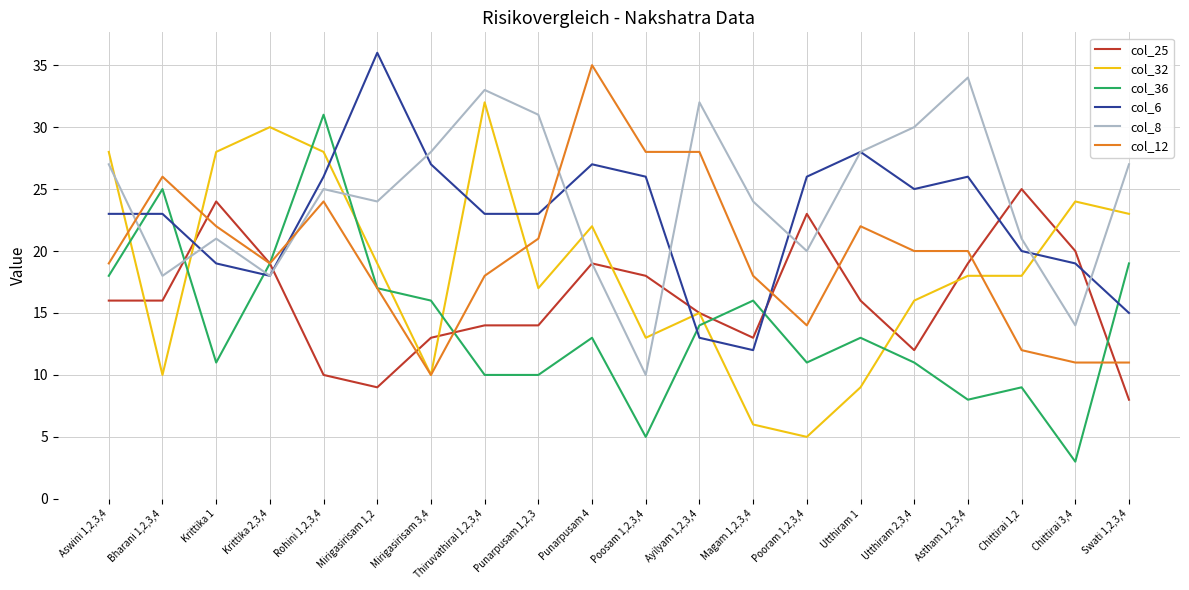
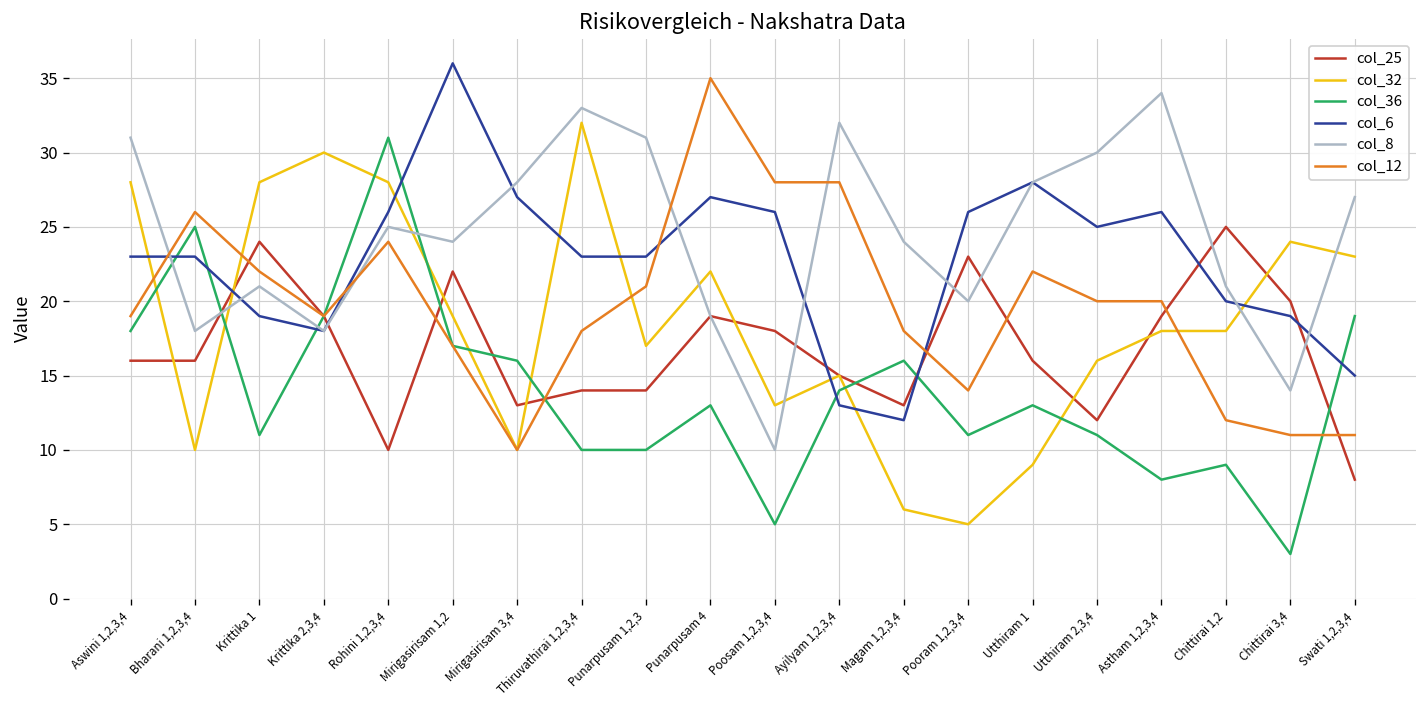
  {
    "col_25": {
      "Aswini 1,2,3,4": 16,
      "Bharani 1,2,3,4": 16,
      "Krittika 1": 24,
      "Rohini 1,2,3,4": 10,
-     "Mirigasirisam 1,2": 9,
+     "Mirigasirisam 1,2": 22,
      "Mirigasirisam 3,4": 13,
      "Thiruvathirai 1,2,3,4": 14,
      "Punarpusam 1,2,3": 14,
      "Poosam 1,2,3,4": 18,
      "Magam 1,2,3,4": 13,
      "Pooram 1,2,3,4": 23,
      "Utthiram 1": 16,
      "Utthiram 2,3,4": 12,
      "Astham 1,2,3,4": 19,
      "Chittirai 1,2": 25,
      "Chittirai 3,4": 20,
      "Swati 1,2,3,4": 8
    },
    "col_32": {
      "Aswini 1,2,3,4": 28,
      "Bharani 1,2,3,4": 10,
      "Krittika 1": 28,
      "Krittika 2,3,4": 30,
      "Rohini 1,2,3,4": 28,
      "Mirigasirisam 1,2": 19,
      "Thiruvathirai 1,2,3,4": 32,
      "Punarpusam 1,2,3": 17,
      "Punarpusam 4": 22,
      "Poosam 1,2,3,4": 13,
      "Magam 1,2,3,4": 6,
      "Pooram 1,2,3,4": 5,
      "Utthiram 1": 9,
      "Utthiram 2,3,4": 16,
      "Astham 1,2,3,4": 18,
      "Chittirai 1,2": 18,
      "Chittirai 3,4": 24,
      "Swati 1,2,3,4": 23
    },
    "col_36": {
      "Aswini 1,2,3,4": 18,
      "Bharani 1,2,3,4": 25,
      "Krittika 1": 11,
      "Rohini 1,2,3,4": 31,
      "Mirigasirisam 3,4": 16,
      "Thiruvathirai 1,2,3,4": 10,
      "Punarpusam 1,2,3": 10,
      "Punarpusam 4": 13,
      "Poosam 1,2,3,4": 5,
      "Ayilyam 1,2,3,4": 14,
      "Magam 1,2,3,4": 16,
      "Pooram 1,2,3,4": 11,
      "Utthiram 1": 13,
      "Utthiram 2,3,4": 11,
      "Astham 1,2,3,4": 8,
      "Chittirai 1,2": 9,
      "Chittirai 3,4": 3,
      "Swati 1,2,3,4": 19
    },
    "col_6": {
      "Aswini 1,2,3,4": 23,
      "Bharani 1,2,3,4": 23,
      "Krittika 1": 19,
      "Rohini 1,2,3,4": 26,
      "Mirigasirisam 1,2": 36,
      "Mirigasirisam 3,4": 27,
      "Thiruvathirai 1,2,3,4": 23,
      "Punarpusam 1,2,3": 23,
      "Punarpusam 4": 27,
      "Poosam 1,2,3,4": 26,
      "Ayilyam 1,2,3,4": 13,
      "Magam 1,2,3,4": 12,
      "Pooram 1,2,3,4": 26,
      "Utthiram 2,3,4": 25,
      "Astham 1,2,3,4": 26,
      "Chittirai 1,2": 20,
      "Chittirai 3,4": 19,
      "Swati 1,2,3,4": 15
    },
    "col_8": {
-     "Aswini 1,2,3,4": 27,
+     "Aswini 1,2,3,4": 31,
      "Bharani 1,2,3,4": 18,
      "Krittika 1": 21,
      "Rohini 1,2,3,4": 25,
      "Mirigasirisam 1,2": 24,
      "Mirigasirisam 3,4": 28,
      "Thiruvathirai 1,2,3,4": 33,
      "Punarpusam 1,2,3": 31,
      "Poosam 1,2,3,4": 10,
      "Ayilyam 1,2,3,4": 32,
      "Magam 1,2,3,4": 24,
      "Pooram 1,2,3,4": 20,
      "Utthiram 2,3,4": 30,
      "Astham 1,2,3,4": 34,
      "Chittirai 1,2": 21,
      "Chittirai 3,4": 14,
      "Swati 1,2,3,4": 27
    },
    "col_12": {
      "Aswini 1,2,3,4": 19,
      "Bharani 1,2,3,4": 26,
      "Krittika 1": 22,
      "Rohini 1,2,3,4": 24,
      "Thiruvathirai 1,2,3,4": 18,
      "Punarpusam 1,2,3": 21,
      "Punarpusam 4": 35,
      "Poosam 1,2,3,4": 28,
      "Ayilyam 1,2,3,4": 28,
      "Magam 1,2,3,4": 18,
      "Pooram 1,2,3,4": 14,
      "Utthiram 1": 22,
      "Utthiram 2,3,4": 20,
      "Astham 1,2,3,4": 20,
      "Chittirai 1,2": 12,
      "Chittirai 3,4": 11,
      "Swati 1,2,3,4": 11
    }
  }
